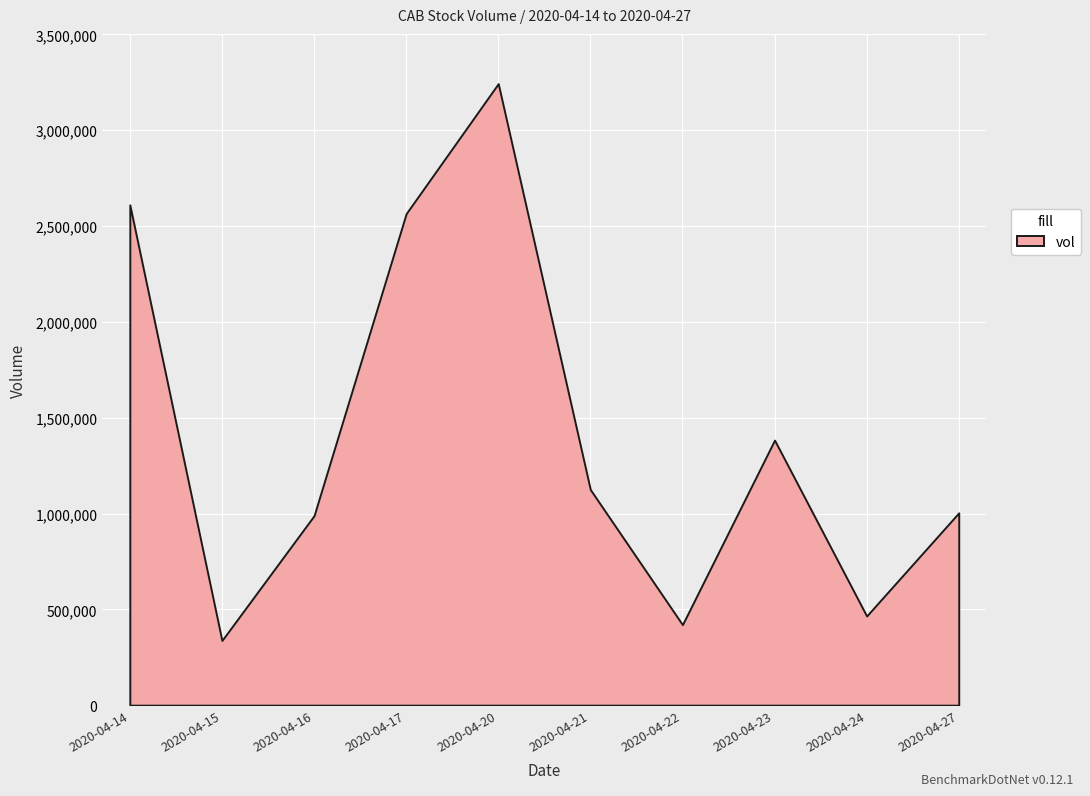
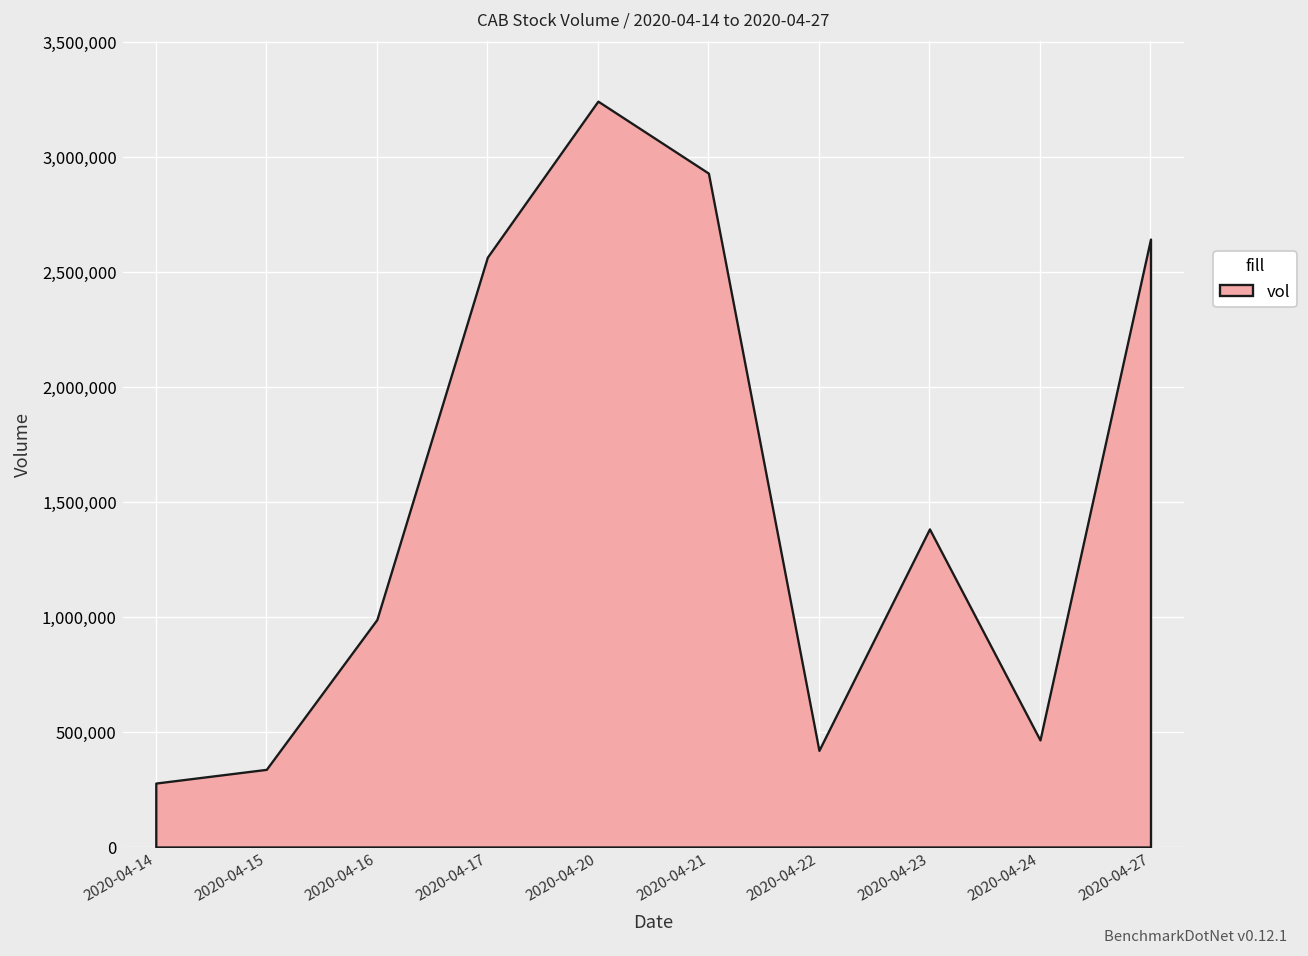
  {
-   "2020-04-14": "2,610,000",
+   "2020-04-14": "280,000",
    "2020-04-15": "340,000",
    "2020-04-16": "990,000",
    "2020-04-17": "2,560,000",
    "2020-04-20": "3,240,000",
-   "2020-04-21": "1,120,000",
+   "2020-04-21": "2,930,000",
    "2020-04-22": "420,000",
    "2020-04-23": "1,380,000",
    "2020-04-24": "470,000",
-   "2020-04-27": "1,000,000"
+   "2020-04-27": "2,640,000"
  }
